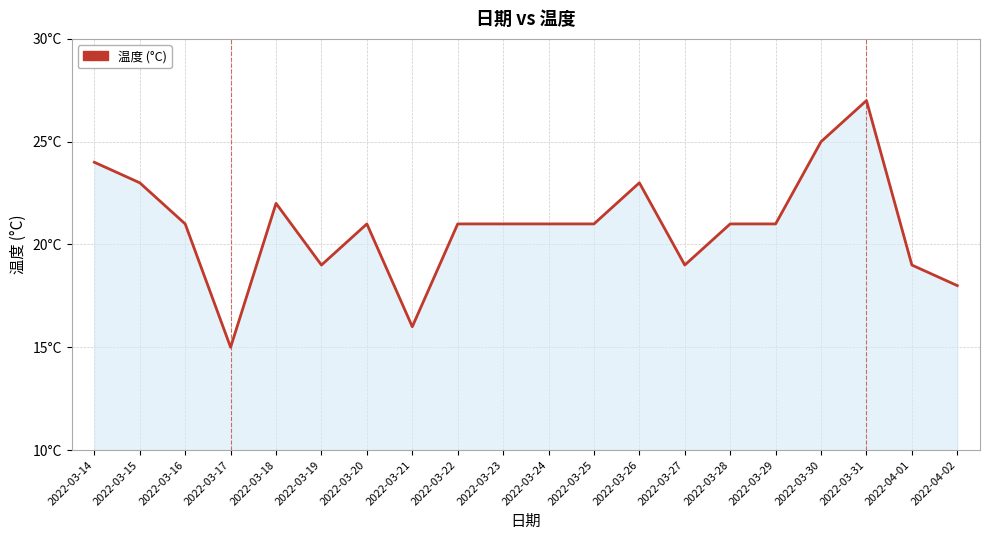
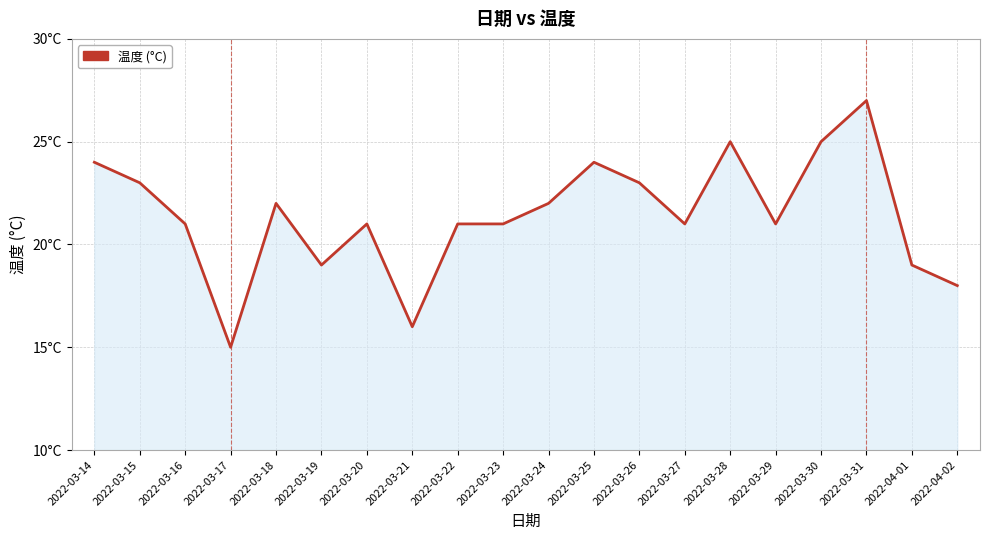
  {
    "2022-03-14": "24°C",
    "2022-03-15": "23°C",
    "2022-03-16": "21°C",
    "2022-03-17": "15°C",
    "2022-03-18": "22°C",
    "2022-03-19": "19°C",
    "2022-03-20": "21°C",
    "2022-03-21": "16°C",
    "2022-03-22": "21°C",
    "2022-03-23": "21°C",
-   "2022-03-24": "21°C",
-   "2022-03-25": "21°C",
+   "2022-03-24": "22°C",
+   "2022-03-25": "24°C",
    "2022-03-26": "23°C",
-   "2022-03-27": "19°C",
-   "2022-03-28": "21°C",
+   "2022-03-27": "21°C",
+   "2022-03-28": "25°C",
    "2022-03-29": "21°C",
    "2022-03-30": "25°C",
    "2022-03-31": "27°C",
    "2022-04-01": "19°C",
    "2022-04-02": "18°C"
  }
